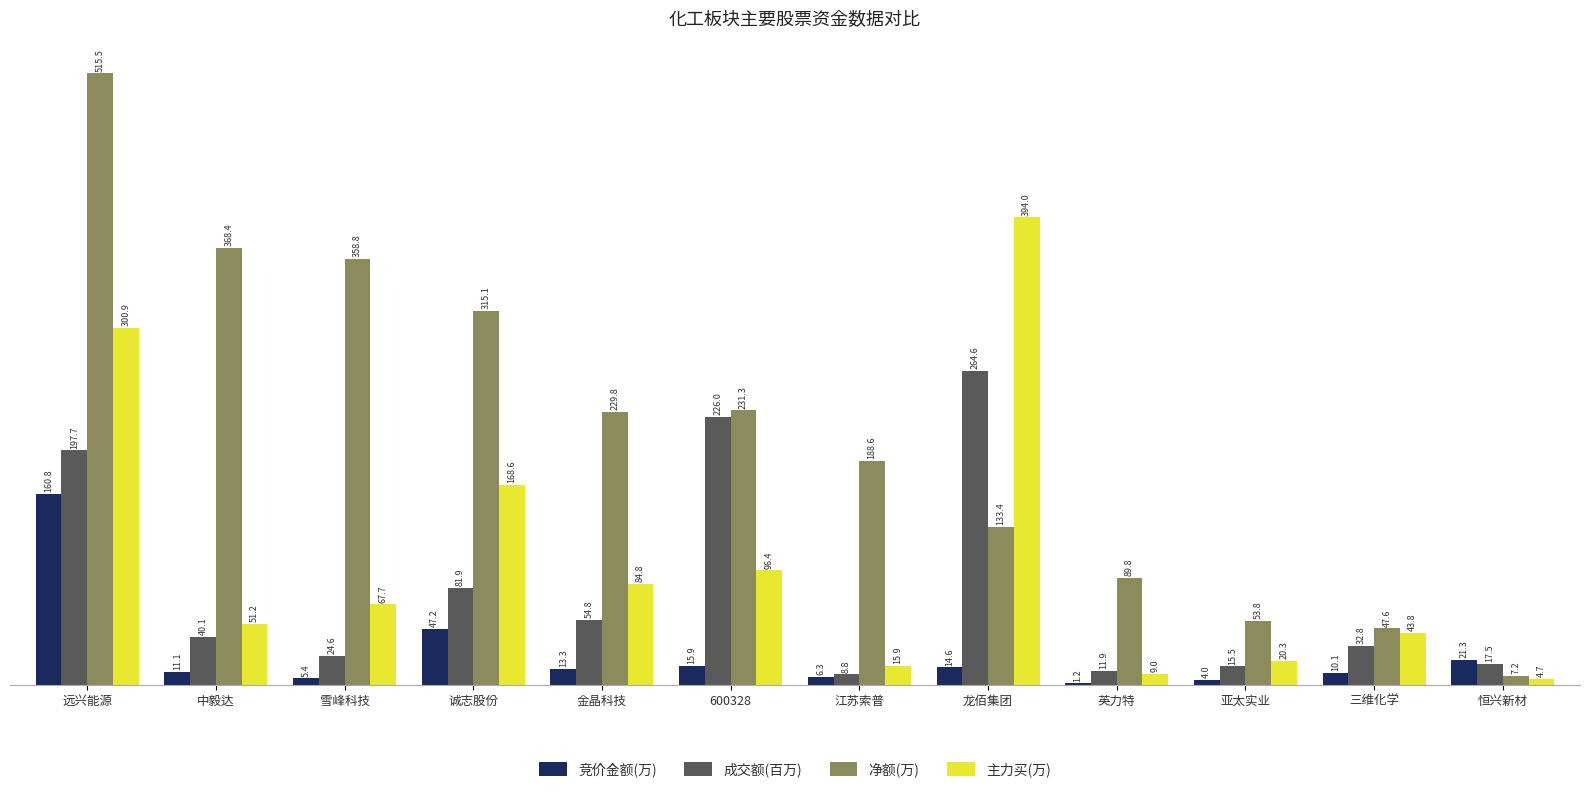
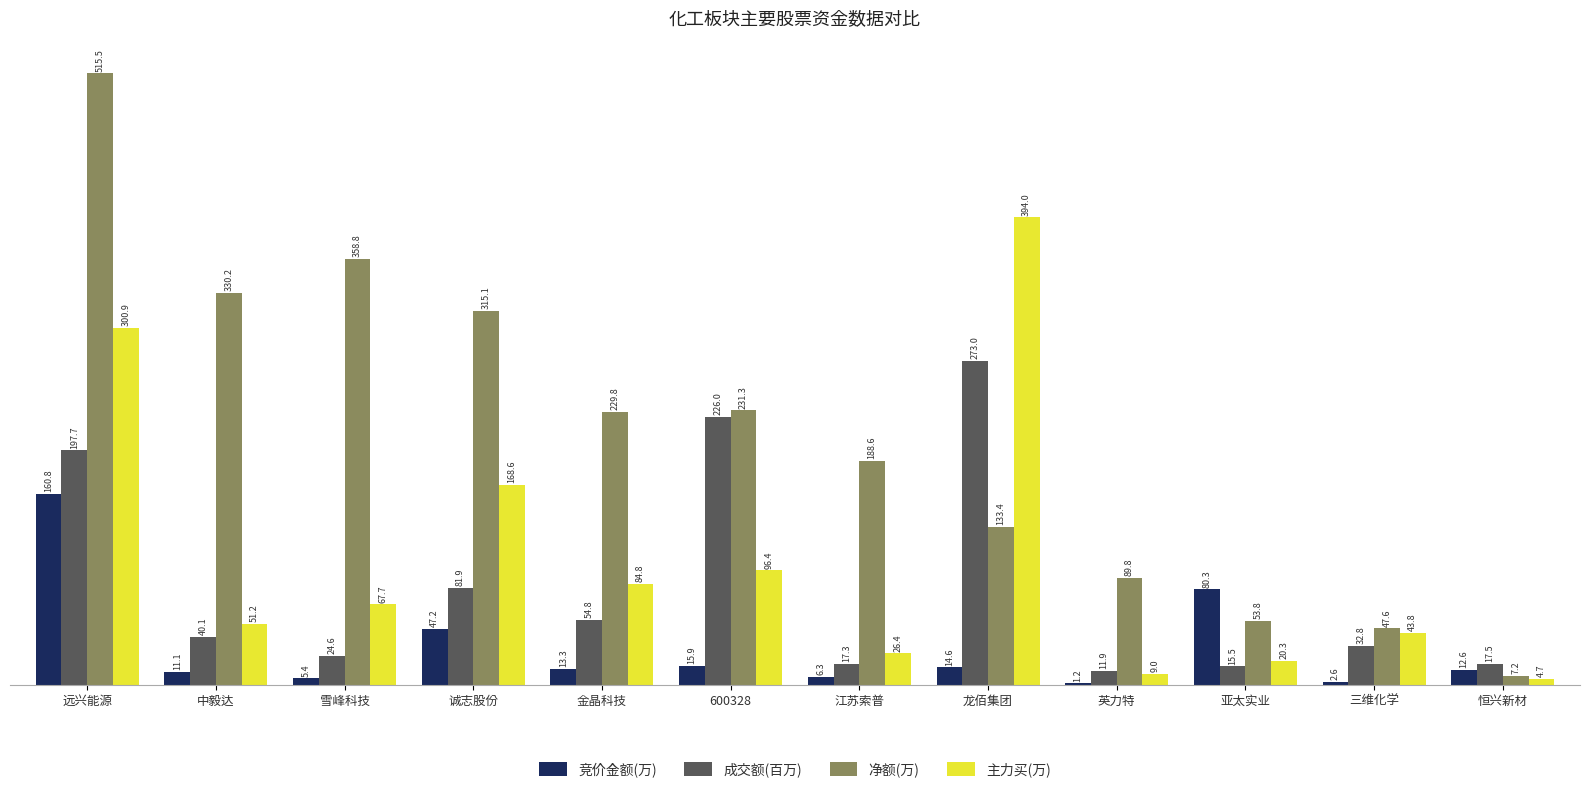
  {
    "竞价金额(万)": {
      "远兴能源": 160.8,
      "中毅达": 11.1,
      "雪峰科技": 5.4,
      "诚志股份": 47.2,
      "金晶科技": 13.3,
      "600328": 15.9,
      "江苏索普": 6.3,
      "龙佰集团": 14.6,
      "英力特": 1.2,
-     "亚太实业": 4.0,
-     "三维化学": 10.1,
-     "恒兴新材": 21.3
+     "亚太实业": 80.3,
+     "三维化学": 2.6,
+     "恒兴新材": 12.6
    },
    "成交额(百万)": {
      "远兴能源": 197.7,
      "中毅达": 40.1,
      "雪峰科技": 24.6,
      "诚志股份": 81.9,
      "金晶科技": 54.8,
      "600328": 226.0,
-     "江苏索普": 8.8,
-     "龙佰集团": 264.6,
+     "江苏索普": 17.3,
+     "龙佰集团": 273.0,
      "英力特": 11.9,
      "亚太实业": 15.5,
      "三维化学": 32.8,
      "恒兴新材": 17.5
    },
    "净额(万)": {
      "远兴能源": 515.5,
-     "中毅达": 368.4,
+     "中毅达": 330.2,
      "雪峰科技": 358.8,
      "诚志股份": 315.1,
      "金晶科技": 229.8,
      "600328": 231.3,
      "江苏索普": 188.6,
      "龙佰集团": 133.4,
      "英力特": 89.8,
      "亚太实业": 53.8,
      "三维化学": 47.6,
      "恒兴新材": 7.2
    },
    "主力买(万)": {
      "远兴能源": 300.9,
      "中毅达": 51.2,
      "雪峰科技": 67.7,
      "诚志股份": 168.6,
      "金晶科技": 84.8,
      "600328": 96.4,
-     "江苏索普": 15.9,
+     "江苏索普": 26.4,
      "龙佰集团": 394.0,
      "英力特": 9.0,
      "亚太实业": 20.3,
      "三维化学": 43.8,
      "恒兴新材": 4.7
    }
  }
